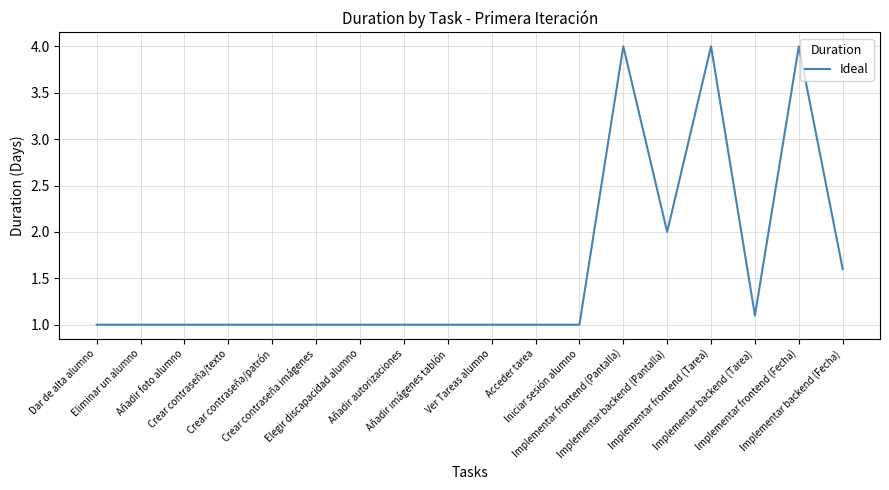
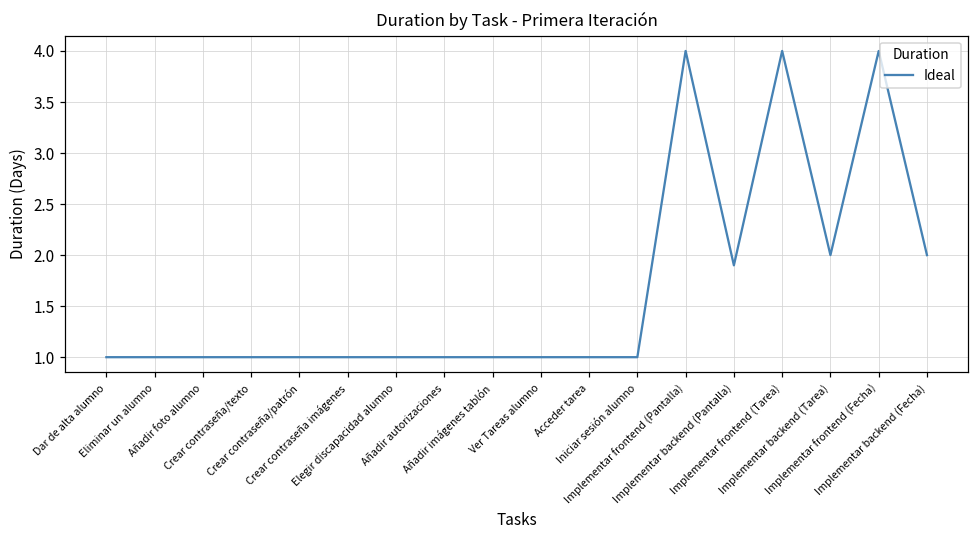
  {
    "Dar de alta alumno": 1.0,
    "Eliminar un alumno": 1.0,
    "Añadir foto alumno": 1.0,
    "Crear contraseña/texto": 1.0,
    "Crear contraseña/patrón": 1.0,
    "Crear contraseña imágenes": 1.0,
    "Elegir discapacidad alumno": 1.0,
    "Añadir autorizaciones": 1.0,
    "Añadir imágenes tablón": 1.0,
    "Ver Tareas alumno": 1.0,
    "Acceder tarea": 1.0,
    "Iniciar sesión alumno": 1.0,
    "Implementar frontend (Pantalla)": 4.0,
-   "Implementar backend (Pantalla)": 2.0,
+   "Implementar backend (Pantalla)": 1.9,
    "Implementar frontend (Tarea)": 4.0,
-   "Implementar backend (Tarea)": 1.1,
+   "Implementar backend (Tarea)": 2.0,
    "Implementar frontend (Fecha)": 4.0,
-   "Implementar backend (Fecha)": 1.6
+   "Implementar backend (Fecha)": 2.0
  }
